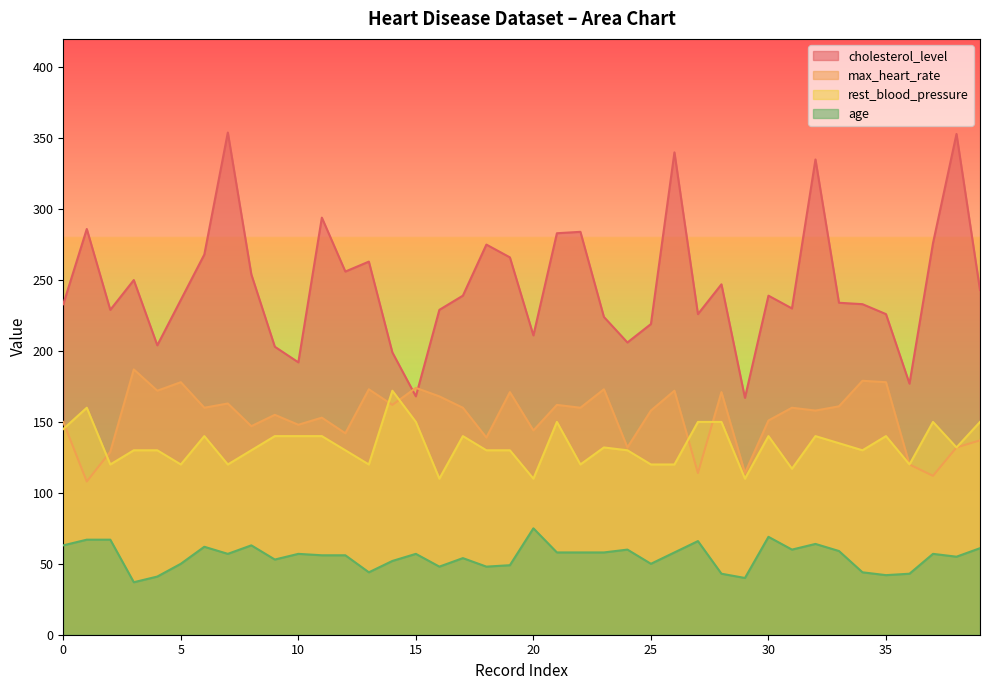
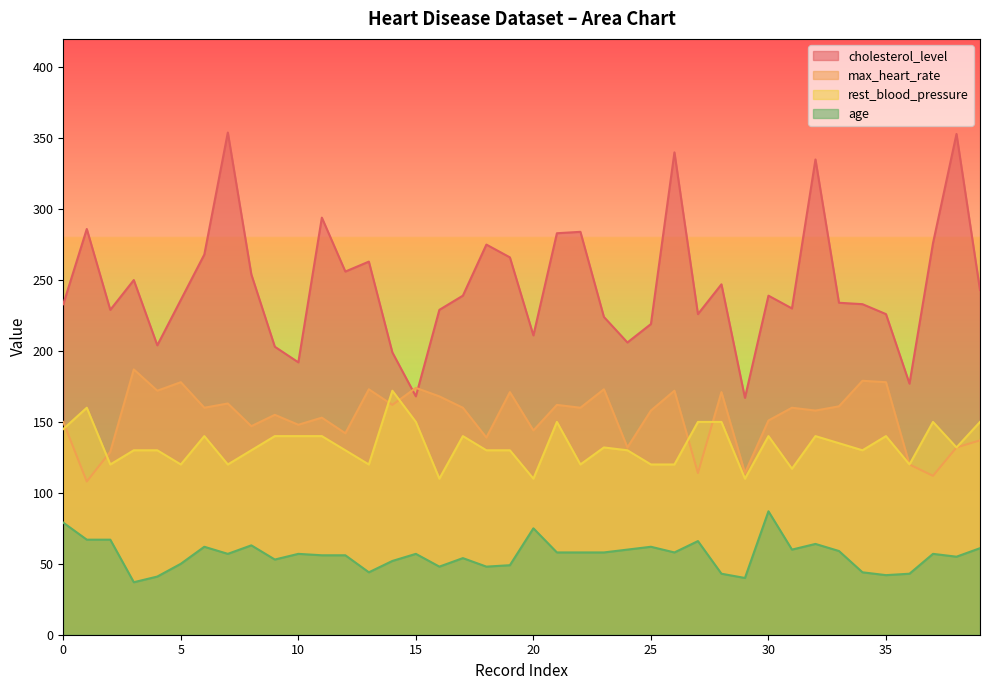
  {
    "age": {
-     "0": 63,
+     "0": 79,
      "5": 50,
      "10": 57,
      "15": 57,
      "20": 75,
-     "25": 50,
-     "30": 69,
+     "25": 62,
+     "30": 87,
      "35": 42
    }
  }
